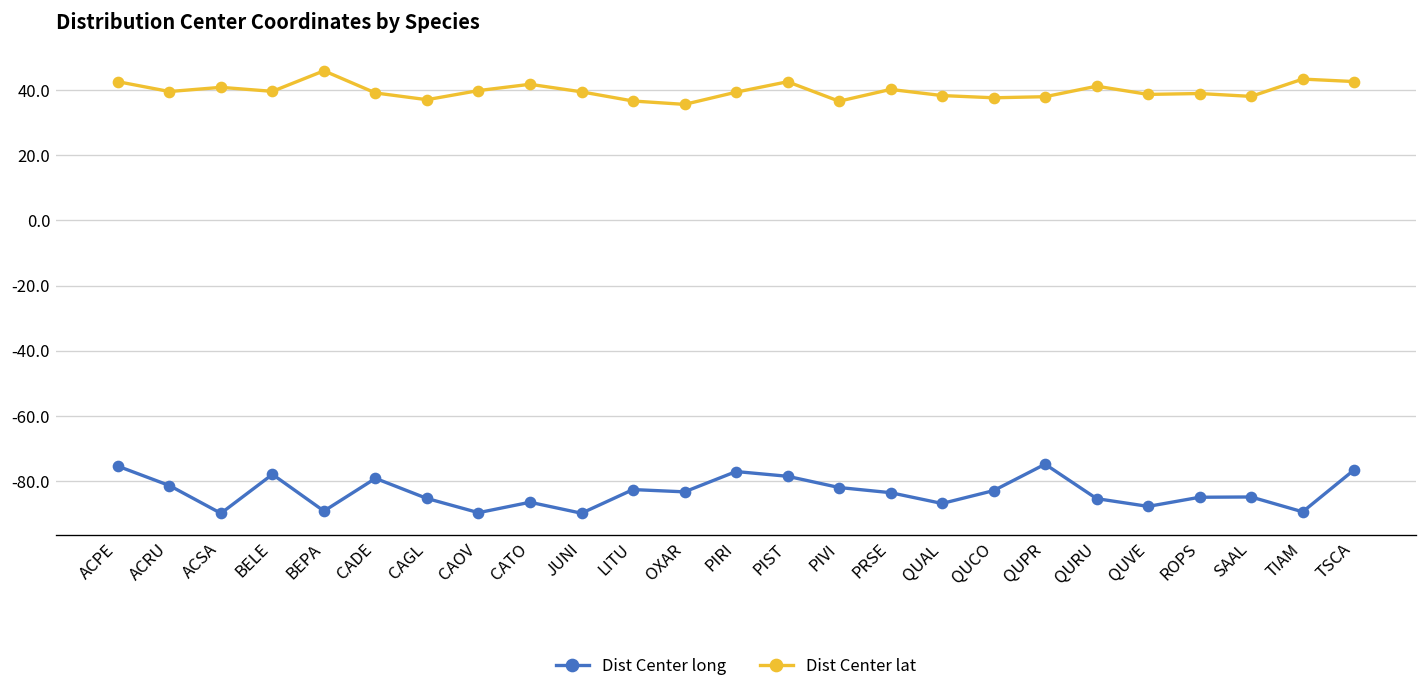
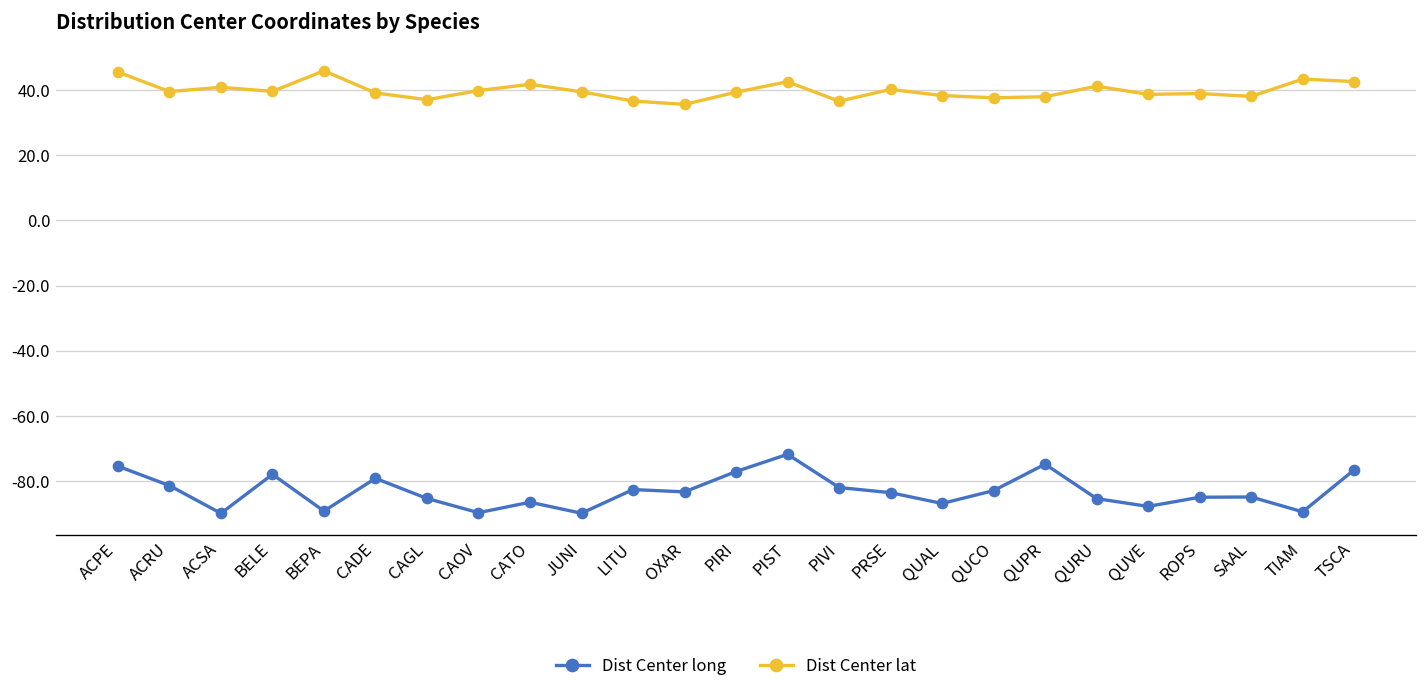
  {
    "Dist Center long": {
      "ACPE": -75,
      "ACRU": -81,
      "ACSA": -90,
      "BELE": -78,
      "BEPA": -89,
      "CADE": -79,
      "CAGL": -85,
      "CAOV": -90,
      "CATO": -86,
      "JUNI": -90,
      "LITU": -83,
      "OXAR": -83,
      "PIRI": -77,
-     "PIST": -79,
+     "PIST": -72,
      "PIVI": -82,
      "PRSE": -84,
      "QUAL": -87,
      "QUCO": -83,
      "QUPR": -75,
      "QURU": -85,
      "QUVE": -88,
      "ROPS": -85,
      "SAAL": -85,
      "TIAM": -89,
      "TSCA": -77
    },
    "Dist Center lat": {
-     "ACPE": 43,
+     "ACPE": 46,
      "ACRU": 40,
      "ACSA": 41,
      "BELE": 40,
      "BEPA": 46,
      "CADE": 39,
      "CAGL": 37,
      "CAOV": 40,
      "CATO": 42,
      "JUNI": 39,
      "LITU": 37,
      "OXAR": 36,
      "PIRI": 39,
      "PIST": 43,
      "PIVI": 37,
      "PRSE": 40,
      "QUAL": 38,
      "QUCO": 38,
      "QUPR": 38,
      "QURU": 41,
      "QUVE": 39,
      "ROPS": 39,
      "SAAL": 38,
      "TIAM": 43,
      "TSCA": 43
    }
  }
